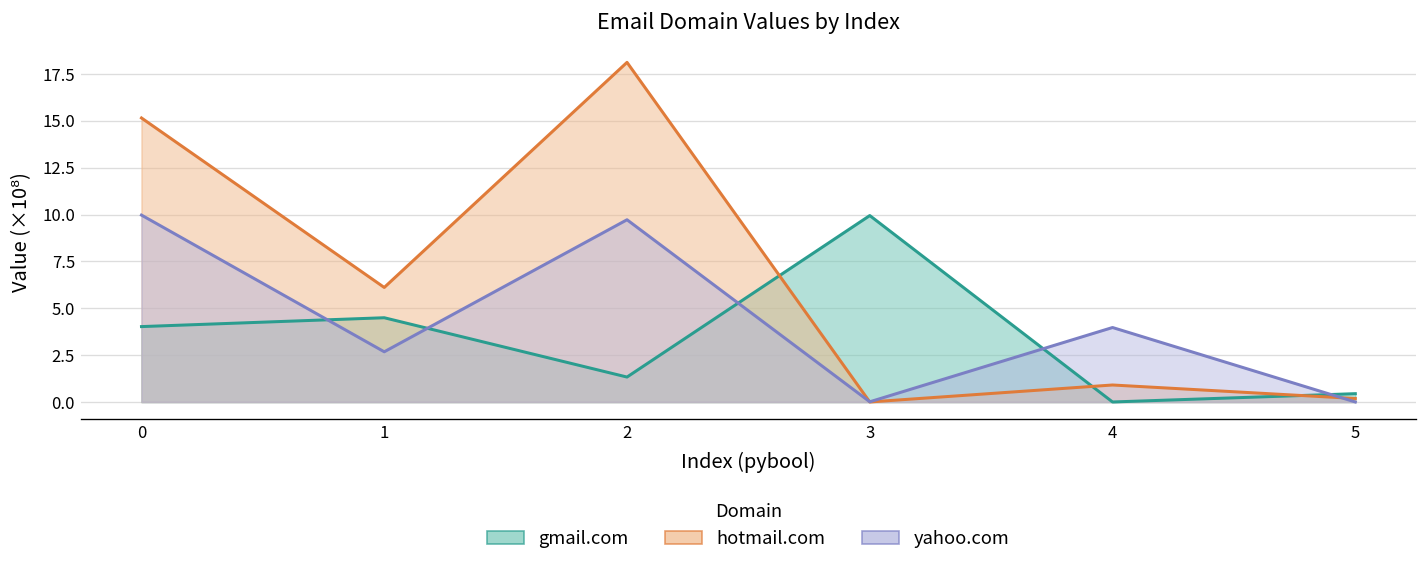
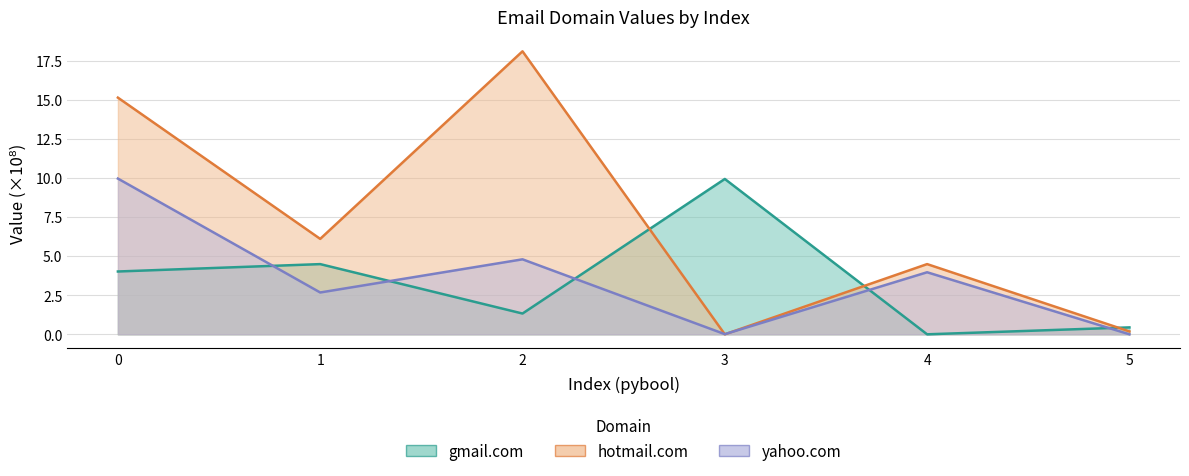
  {
    "gmail.com": {
      "0": 4.0,
      "1": 4.5,
      "2": 1.3,
      "3": 9.9,
      "4": 0.0,
      "5": 0.4
    },
    "hotmail.com": {
      "0": 15.2,
      "1": 6.1,
      "2": 18.1,
-     "4": 0.9,
+     "4": 4.5,
      "5": 0.2
    },
    "yahoo.com": {
      "0": 10.0,
      "1": 2.7,
-     "2": 9.7,
+     "2": 4.8,
      "4": 4.0,
      "5": 0.0
    }
  }
